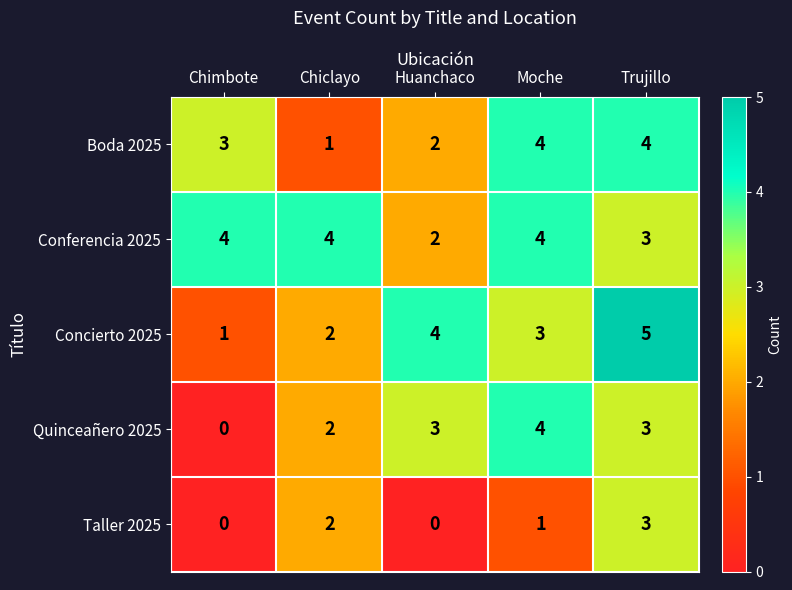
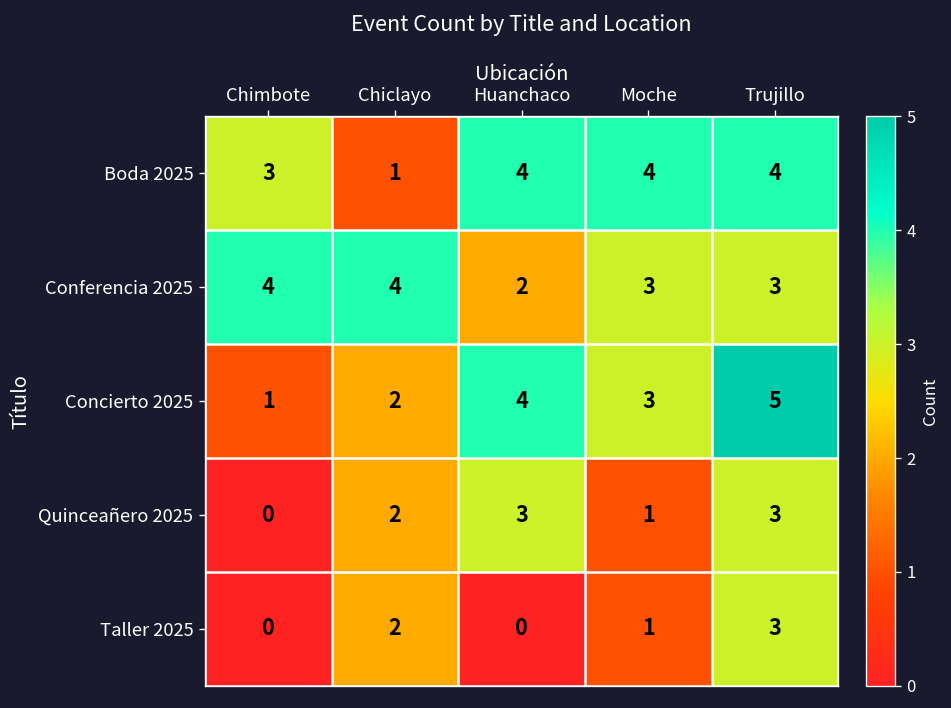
  {
    "Boda 2025": {
      "Chimbote": 3,
      "Chiclayo": 1,
-     "Huanchaco": 2,
+     "Huanchaco": 4,
      "Moche": 4,
      "Trujillo": 4
    },
    "Conferencia 2025": {
      "Chimbote": 4,
      "Chiclayo": 4,
      "Huanchaco": 2,
-     "Moche": 4,
+     "Moche": 3,
      "Trujillo": 3
    },
    "Concierto 2025": {
      "Chimbote": 1,
      "Chiclayo": 2,
      "Huanchaco": 4,
      "Moche": 3,
      "Trujillo": 5
    },
    "Quinceañero 2025": {
      "Chimbote": 0,
      "Chiclayo": 2,
      "Huanchaco": 3,
-     "Moche": 4,
+     "Moche": 1,
      "Trujillo": 3
    },
    "Taller 2025": {
      "Chimbote": 0,
      "Chiclayo": 2,
      "Huanchaco": 0,
      "Moche": 1,
      "Trujillo": 3
    }
  }
